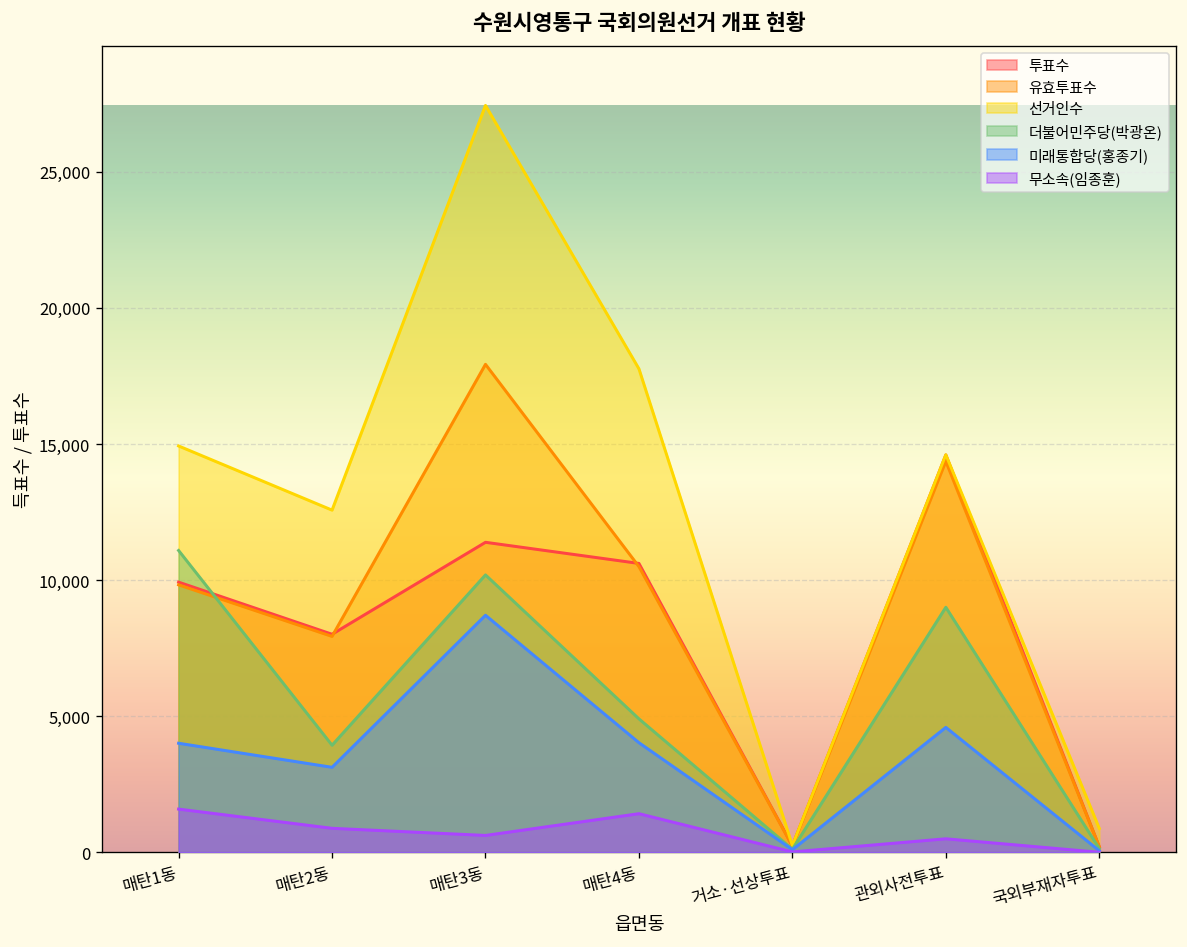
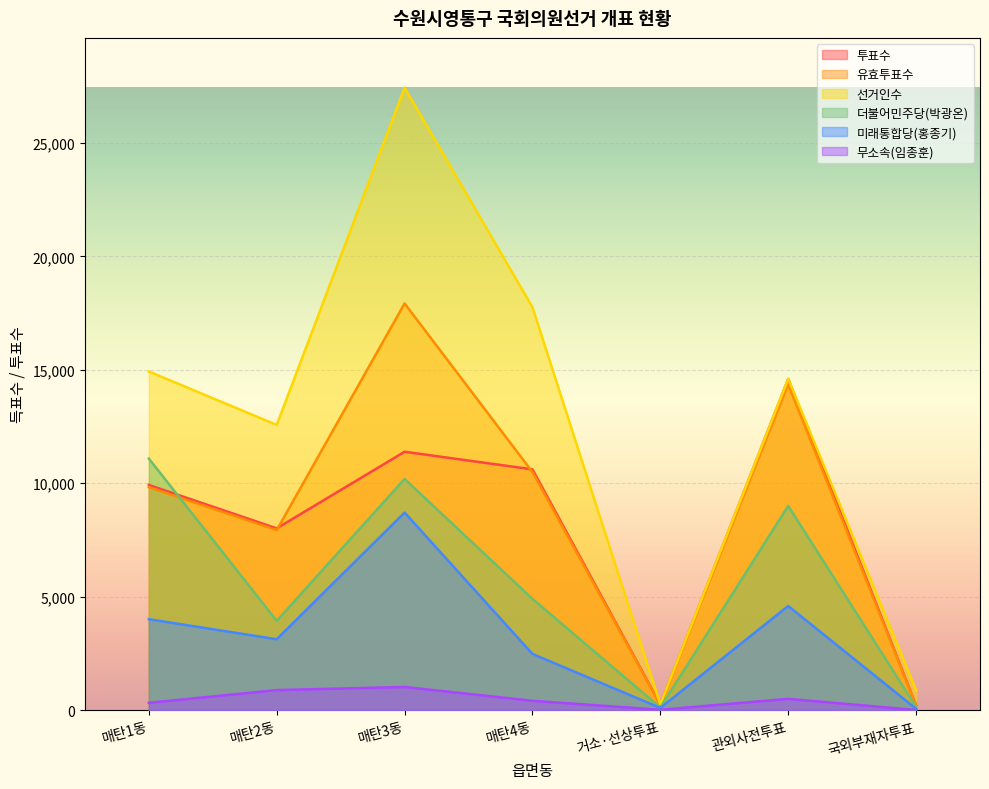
  {
    "투표수": {
      "매탄3동": "11,400",
      "매탄4동": "10,600"
    },
    "더불어민주당(박광온)": {
      "매탄1동": "11,100",
      "매탄2동": "3,900",
      "매탄3동": "10,200",
      "매탄4동": "4,900",
      "관외사전투표": "9,000"
    },
    "미래통합당(홍종기)": {
      "매탄1동": "4,000",
      "매탄2동": "3,100",
      "매탄3동": "8,700",
-     "매탄4동": "4,000",
+     "매탄4동": "2,500",
      "관외사전투표": "4,600"
    },
    "무소속(임종훈)": {
-     "매탄1동": "1,600",
+     "매탄1동": "300",
      "매탄2동": "900",
-     "매탄3동": "600",
-     "매탄4동": "1,400",
+     "매탄3동": "1,000",
+     "매탄4동": "400",
      "관외사전투표": "500"
    }
  }
